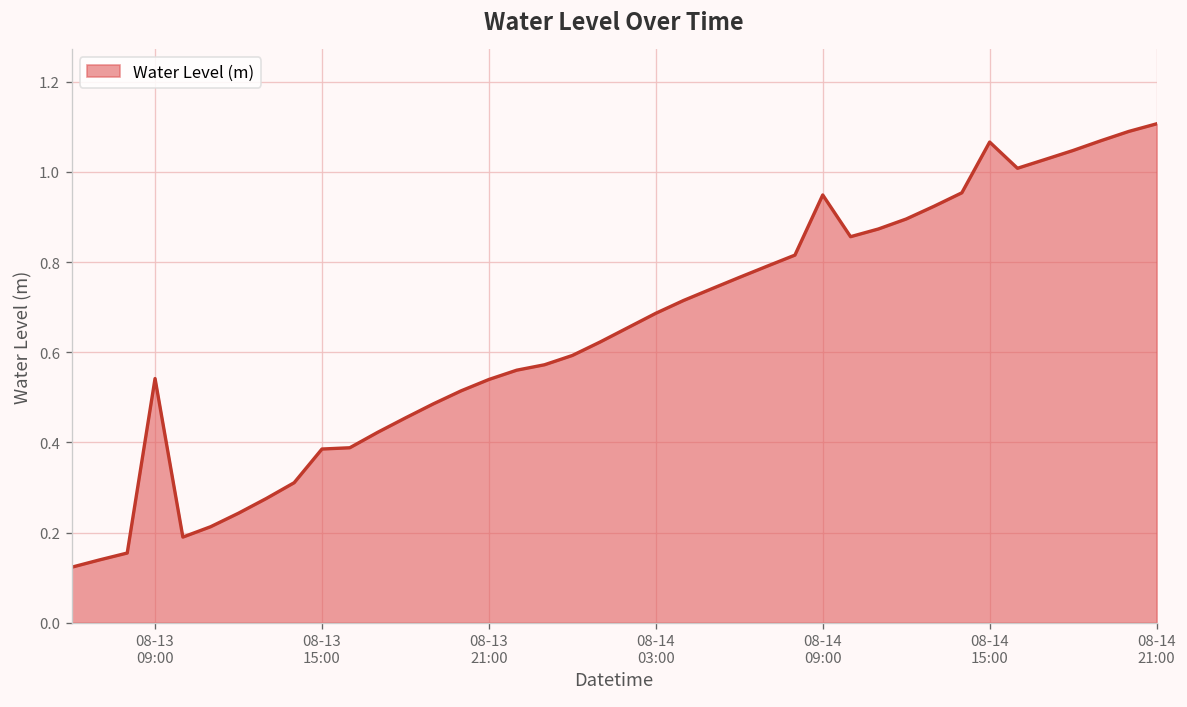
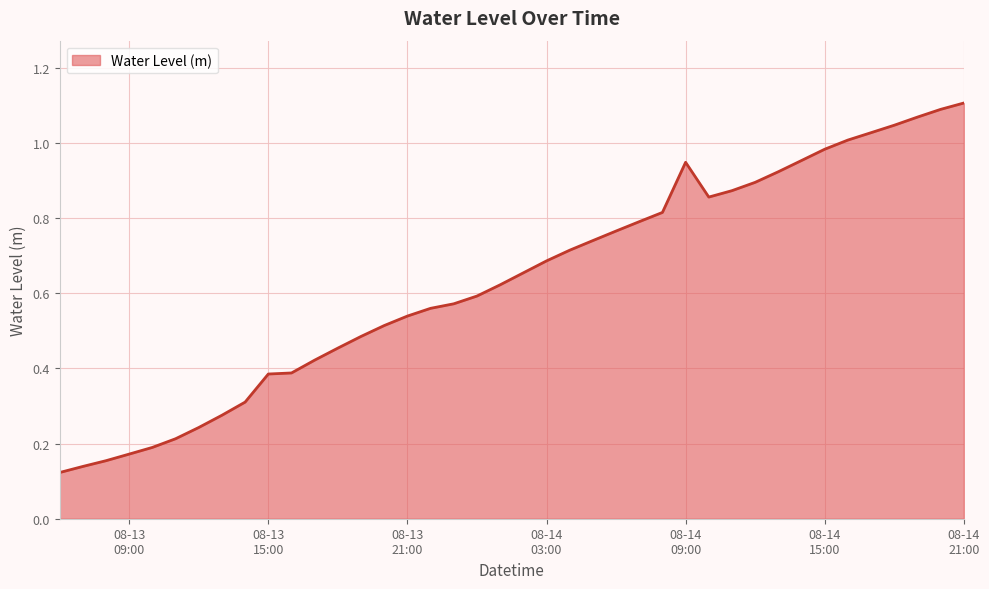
  {
-   "08-13 09:00": 0.54,
+   "08-13 09:00": 0.17,
    "08-13 15:00": 0.39,
    "08-13 21:00": 0.54,
    "08-14 03:00": 0.69,
    "08-14 09:00": 0.95,
-   "08-14 15:00": 1.07,
+   "08-14 15:00": 0.98,
    "08-14 21:00": 1.11
  }
